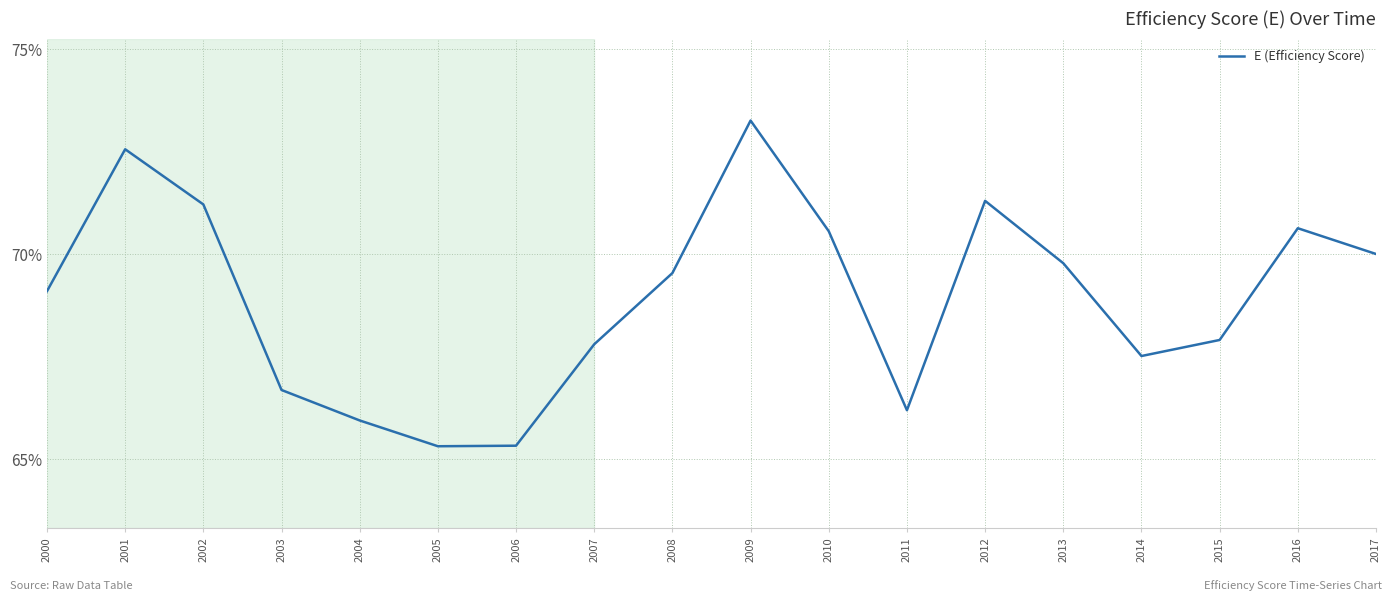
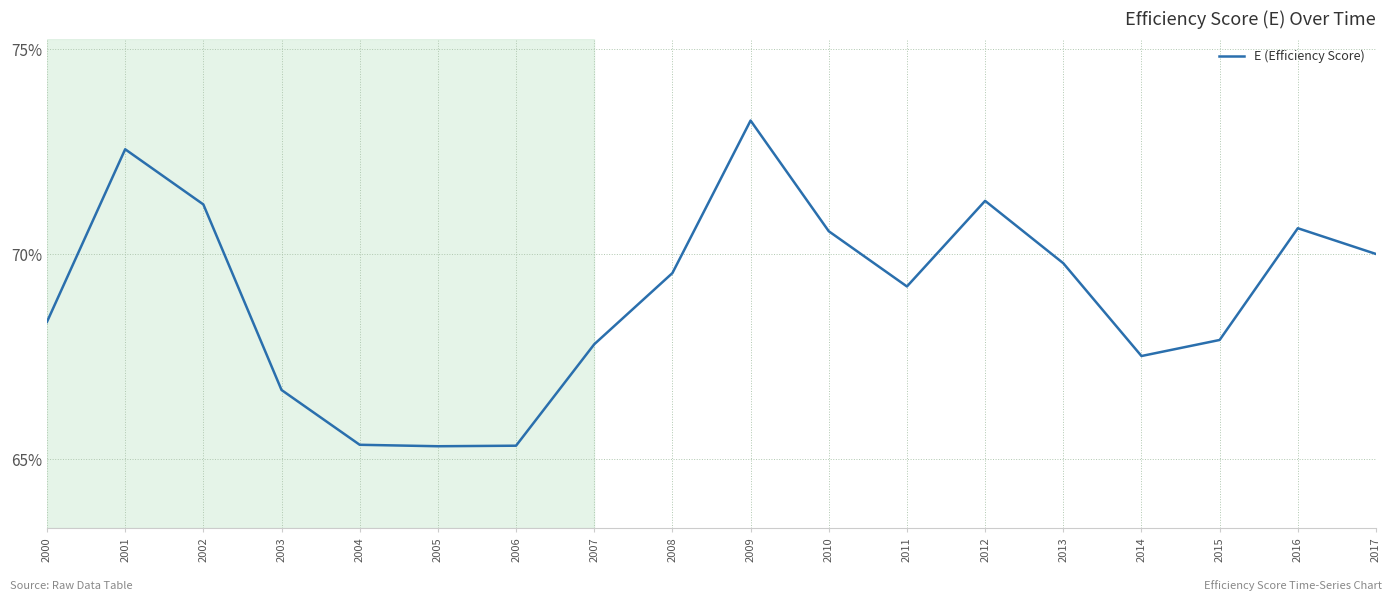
  {
-   "2000": "69.1%",
+   "2000": "68.3%",
    "2001": "72.6%",
    "2002": "71.2%",
    "2003": "66.7%",
-   "2004": "65.9%",
+   "2004": "65.3%",
    "2005": "65.3%",
    "2006": "65.3%",
    "2007": "67.8%",
    "2008": "69.5%",
    "2009": "73.3%",
    "2010": "70.6%",
-   "2011": "66.2%",
+   "2011": "69.2%",
    "2012": "71.3%",
    "2013": "69.8%",
    "2014": "67.5%",
    "2015": "67.9%",
    "2016": "70.6%",
    "2017": "70.0%"
  }
